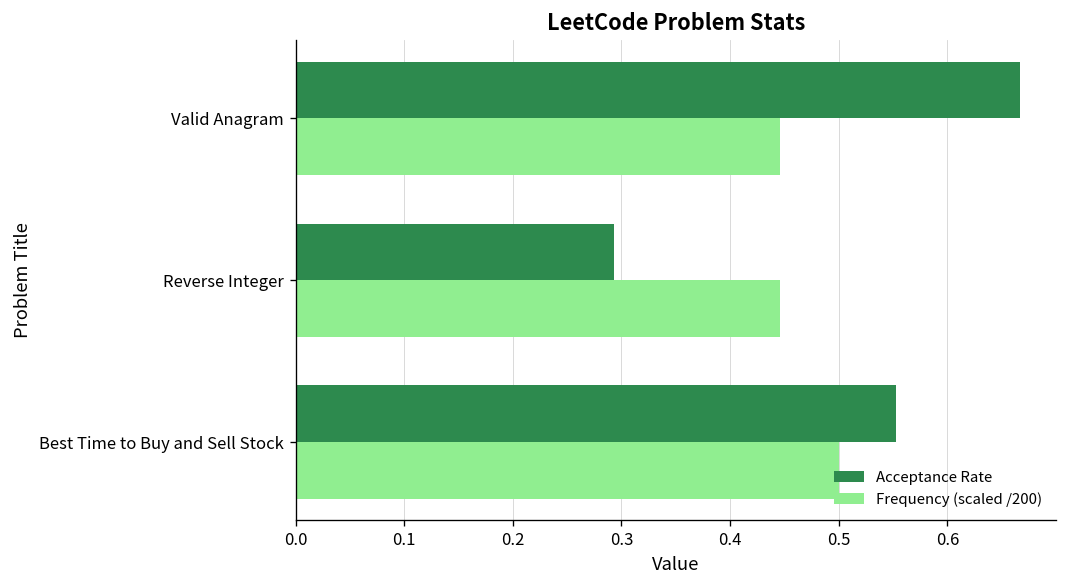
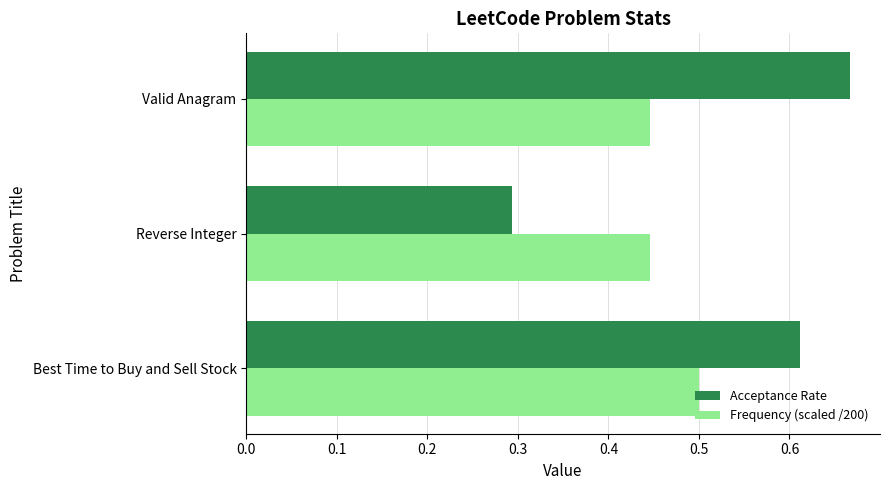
  {
    "Acceptance Rate": {
      "Valid Anagram": 0.67,
      "Reverse Integer": 0.29,
-     "Best Time to Buy and Sell Stock": 0.55
+     "Best Time to Buy and Sell Stock": 0.61
    },
    "Frequency (scaled /200)": {
      "Valid Anagram": 0.45,
      "Reverse Integer": 0.45,
      "Best Time to Buy and Sell Stock": 0.50
    }
  }
